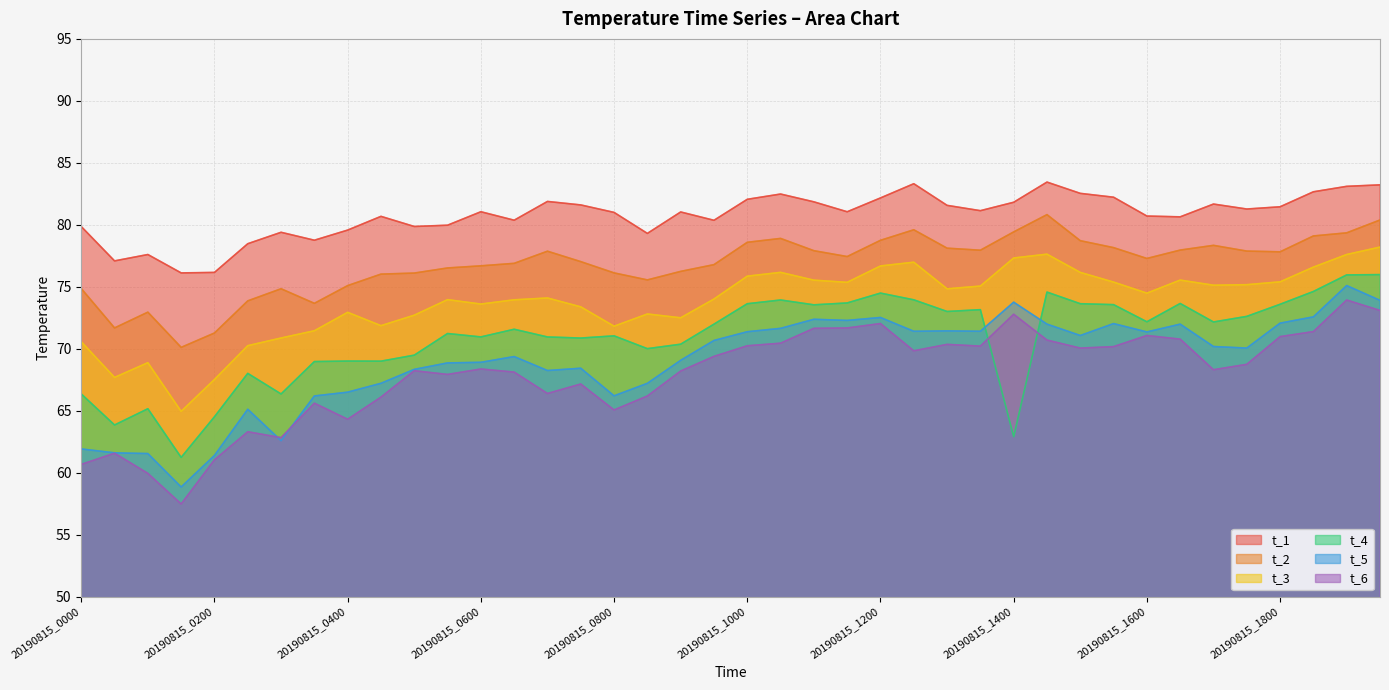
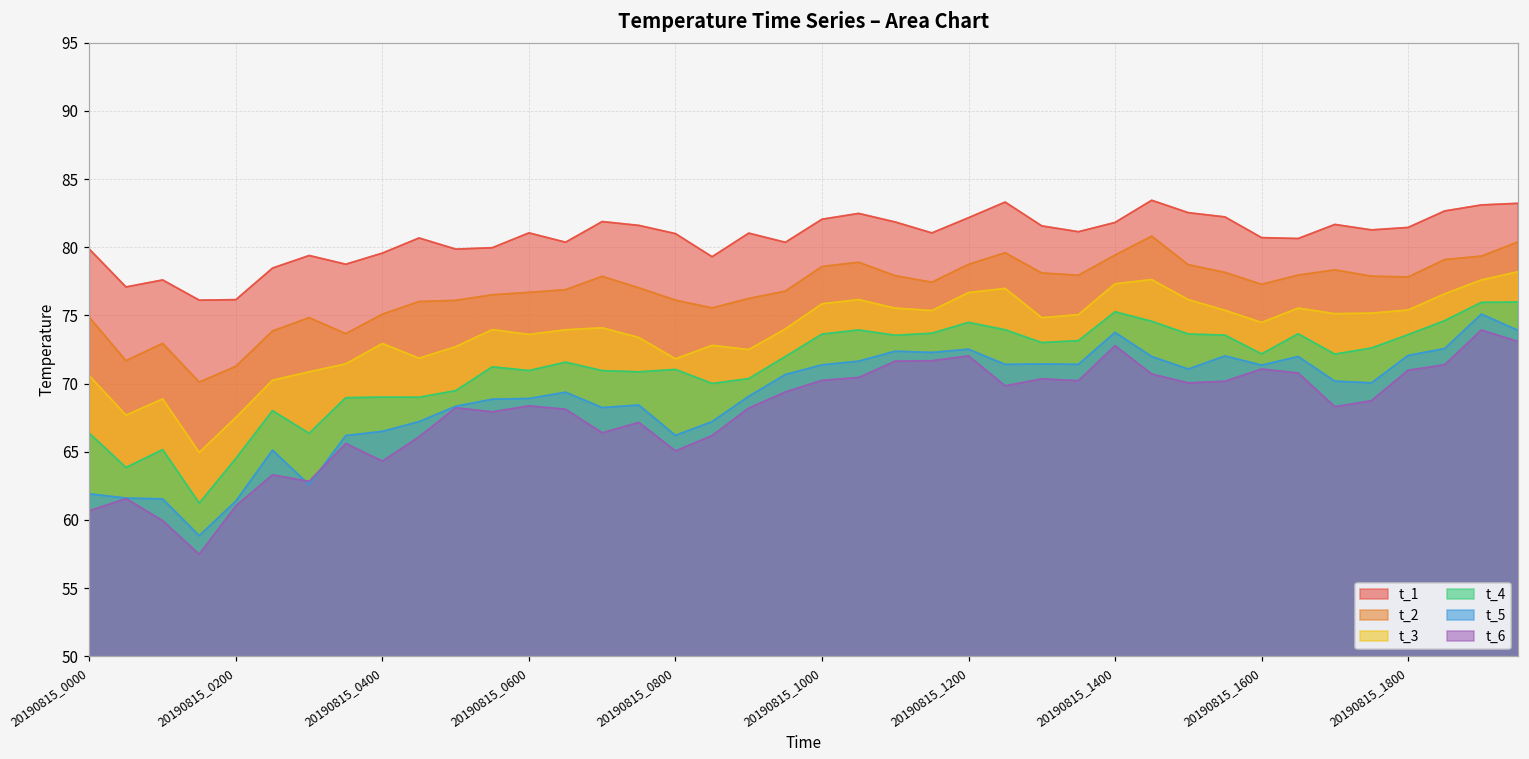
  {
    "t_3": {
      "20190815_0000": 70.6,
      "20190815_0200": 67.5,
      "20190815_0400": 72.9,
      "20190815_0600": 73.6,
      "20190815_0800": 71.8,
      "20190815_1000": 75.9,
      "20190815_1200": 76.7,
      "20190815_1400": 77.3,
      "20190815_1600": 74.5,
      "20190815_1800": 75.4
    },
    "t_4": {
      "20190815_0000": 66.3,
      "20190815_0200": 64.5,
      "20190815_0400": 69.0,
      "20190815_0600": 71.0,
      "20190815_0800": 71.0,
      "20190815_1000": 73.6,
      "20190815_1200": 74.5,
-     "20190815_1400": 62.9,
+     "20190815_1400": 75.3,
      "20190815_1600": 72.2,
      "20190815_1800": 73.6
    },
    "t_5": {
      "20190815_0000": 61.9,
      "20190815_0200": 61.4,
      "20190815_0400": 66.5,
      "20190815_0600": 68.9,
      "20190815_0800": 66.2,
      "20190815_1000": 71.4,
      "20190815_1200": 72.5,
      "20190815_1400": 73.8,
      "20190815_1600": 71.4,
      "20190815_1800": 72.1
    },
    "t_6": {
      "20190815_0000": 60.7,
      "20190815_0200": 61.0,
      "20190815_0400": 64.3,
      "20190815_0600": 68.4,
      "20190815_0800": 65.1,
      "20190815_1000": 70.2,
      "20190815_1200": 72.0,
      "20190815_1400": 72.8,
      "20190815_1600": 71.1,
      "20190815_1800": 71.0
    }
  }
